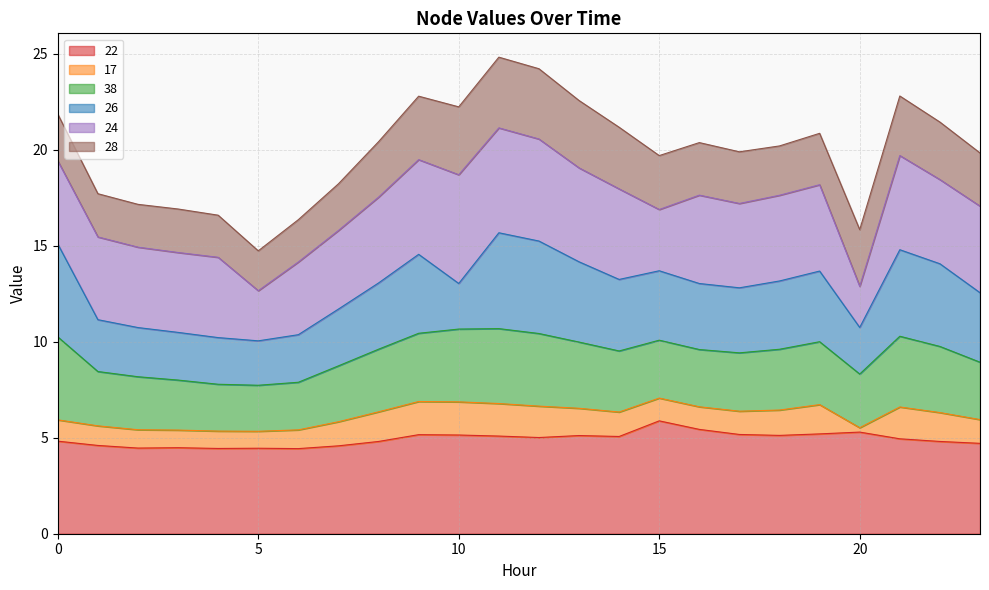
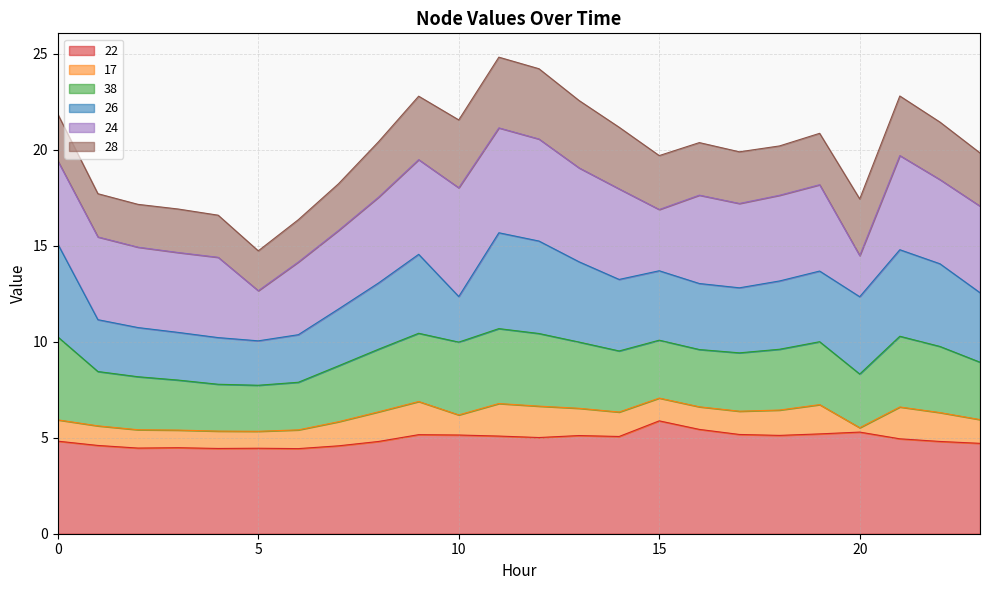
  {
    "22": {
      "0": 4.8,
      "5": 4.5,
      "10": 5.1,
      "15": 5.9,
      "20": 5.3
    },
    "17": {
      "0": 1.1,
      "5": 0.9,
-     "10": 1.7,
+     "10": 1.0,
      "15": 1.2,
      "20": 0.2
    },
    "38": {
      "0": 4.3,
      "5": 2.4,
      "10": 3.8,
      "15": 3.0,
      "20": 2.8
    },
    "26": {
      "0": 4.8,
      "5": 2.3,
      "10": 2.4,
      "15": 3.6,
-     "20": 2.4
+     "20": 4.0
    },
    "24": {
      "0": 4.3,
      "5": 2.6,
      "10": 5.7,
      "15": 3.2,
      "20": 2.1
    },
    "28": {
      "0": 2.4,
      "5": 2.1,
      "10": 3.5,
      "15": 2.8,
      "20": 3.0
    }
  }
